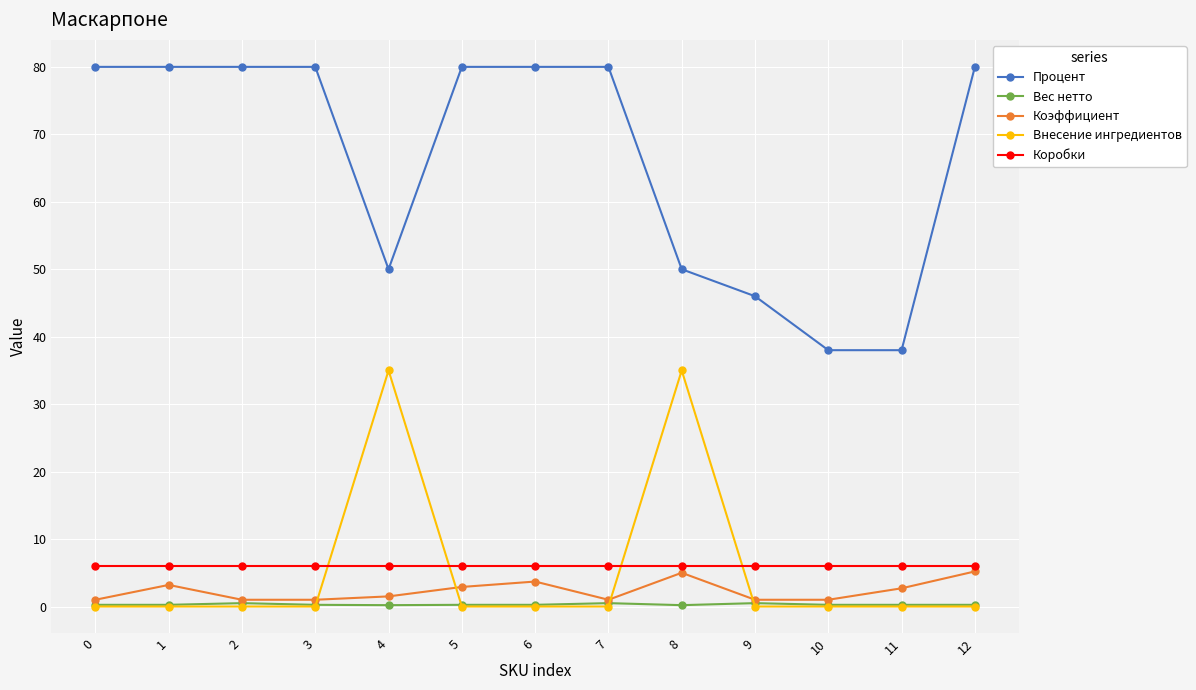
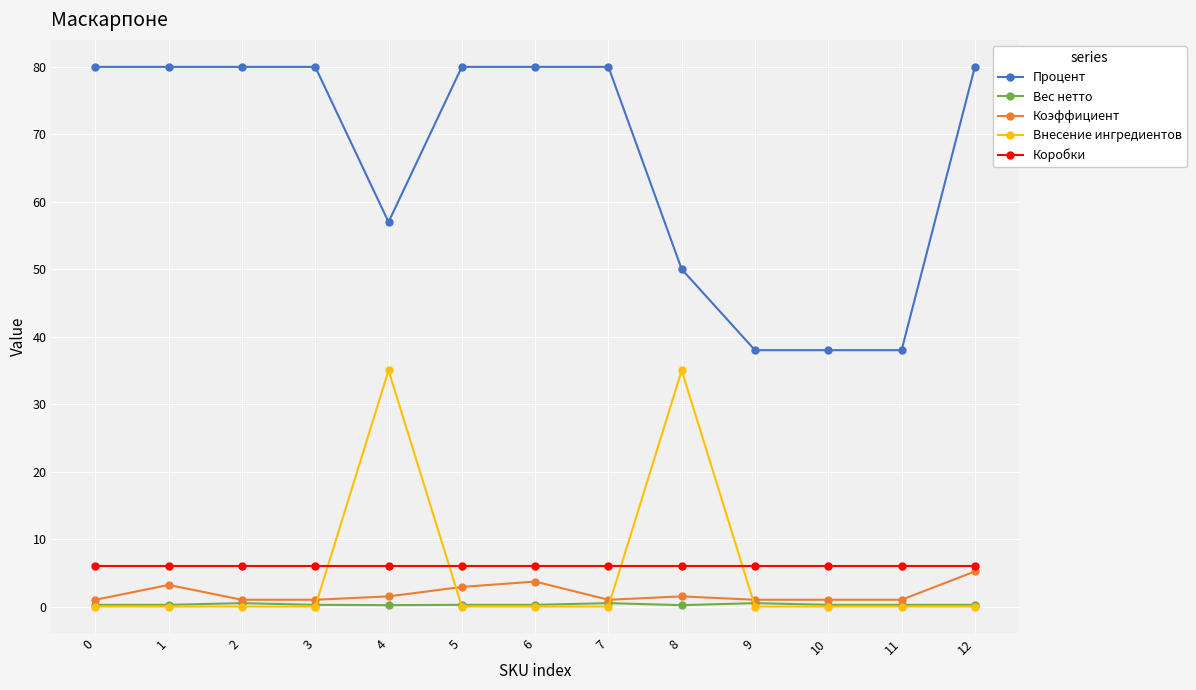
  {
    "Процент": {
      "0": 80,
      "1": 80,
      "2": 80,
      "3": 80,
-     "4": 50,
+     "4": 57,
      "5": 80,
      "6": 80,
      "7": 80,
      "8": 50,
-     "9": 46,
+     "9": 38,
      "10": 38,
      "11": 38,
      "12": 80
    },
    "Вес нетто": {
      "2": 1,
      "4": 0,
      "7": 1,
      "8": 0,
      "9": 1
    },
    "Коэффициент": {
      "0": 1,
      "1": 3,
      "2": 1,
      "3": 1,
      "4": 2,
      "5": 3,
      "6": 4,
      "7": 1,
-     "8": 5,
+     "8": 2,
      "9": 1,
      "10": 1,
-     "11": 3,
+     "11": 1,
      "12": 5
    },
    "Внесение ингредиентов": {
      "2": 0,
      "4": 35,
      "7": 0,
      "8": 35,
      "9": 0
    },
    "Коробки": {
      "0": 6,
      "1": 6,
      "2": 6,
      "3": 6,
      "4": 6,
      "5": 6,
      "6": 6,
      "7": 6,
      "8": 6,
      "9": 6,
      "10": 6,
      "11": 6,
      "12": 6
    }
  }
